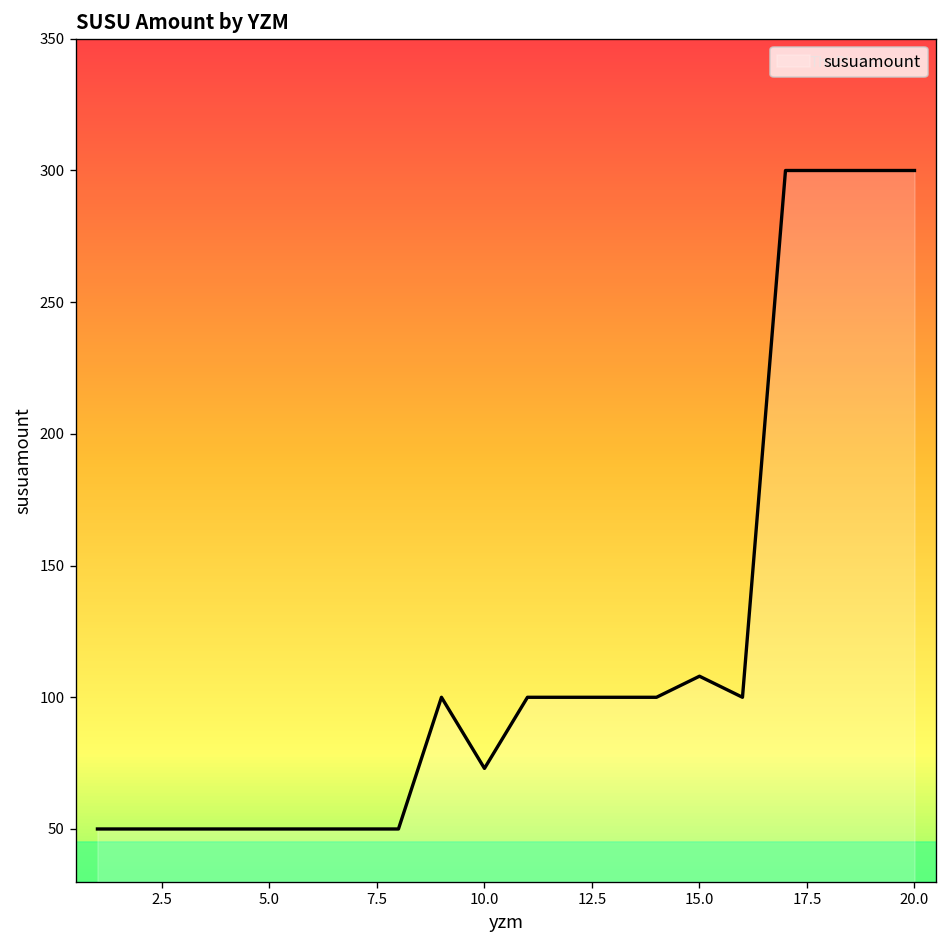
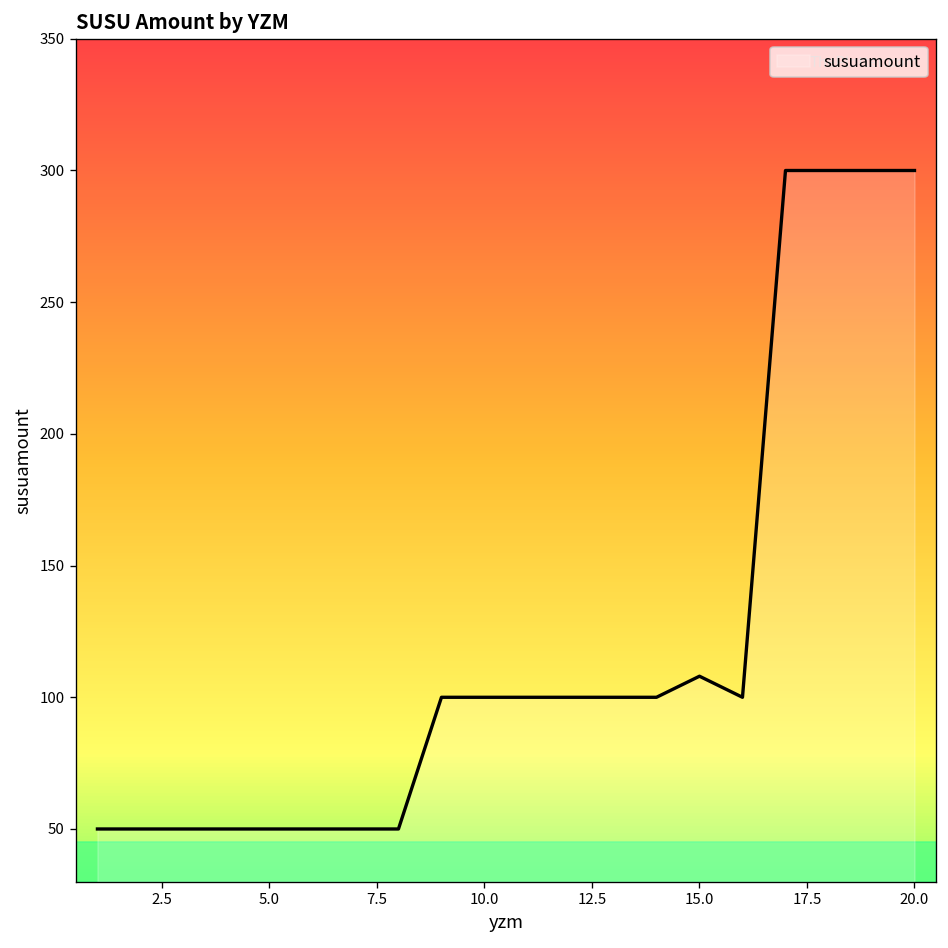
  {
    "5.0": 50,
-   "10.0": 73,
+   "10.0": 100,
    "15.0": 108,
    "20.0": 300
  }
